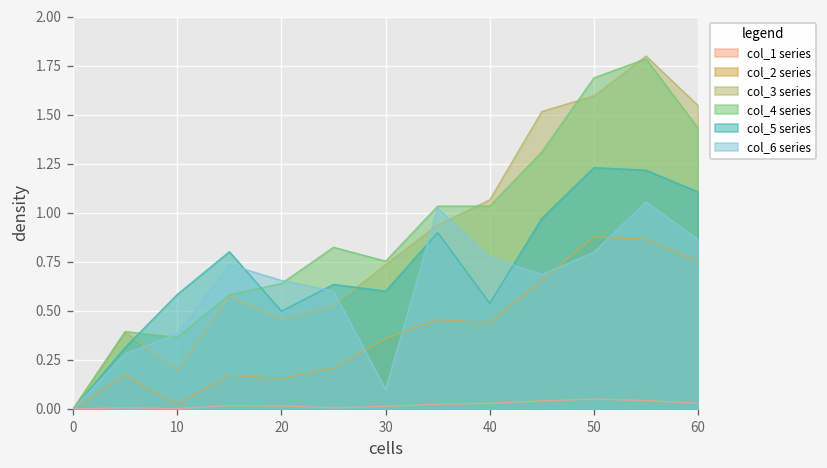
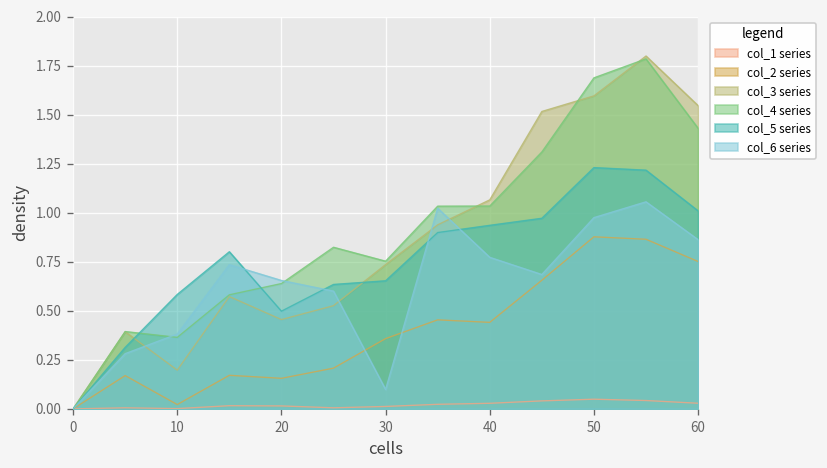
  {
    "col_5 series": {
      "10": 0.58,
      "20": 0.50,
-     "30": 0.60,
-     "40": 0.54,
+     "30": 0.65,
+     "40": 0.94,
      "50": 1.23,
-     "60": 1.11
+     "60": 1.01
    },
    "col_6 series": {
      "10": 0.38,
      "20": 0.66,
      "30": 0.10,
      "40": 0.77,
-     "50": 0.80,
+     "50": 0.98,
      "60": 0.86
    }
  }
